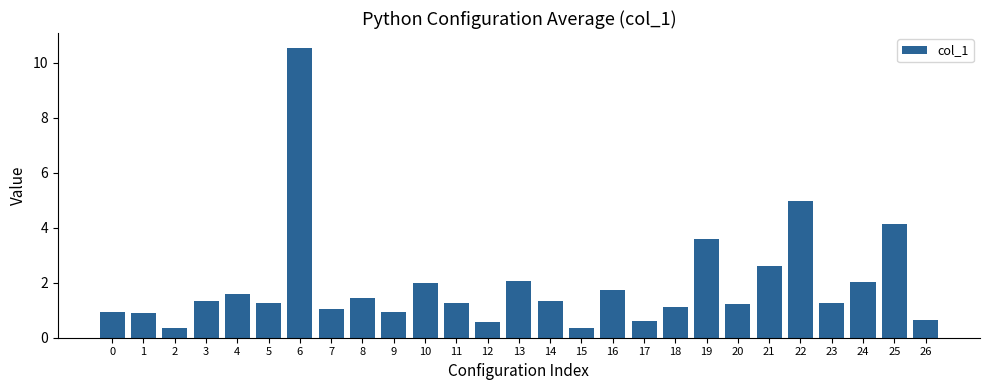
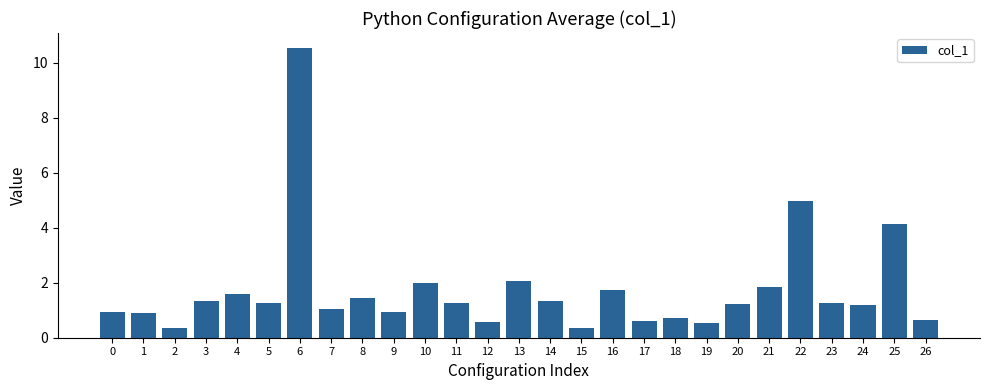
  {
    "0": 0.9,
    "1": 0.9,
    "2": 0.4,
    "3": 1.4,
    "4": 1.6,
    "5": 1.3,
    "6": 10.6,
    "7": 1.1,
    "8": 1.4,
    "9": 0.9,
    "10": 2.0,
    "11": 1.3,
    "12": 0.6,
    "13": 2.1,
    "14": 1.4,
    "15": 0.4,
    "16": 1.7,
    "17": 0.6,
-   "18": 1.1,
-   "19": 3.6,
+   "18": 0.7,
+   "19": 0.5,
    "20": 1.2,
-   "21": 2.6,
+   "21": 1.8,
    "22": 5.0,
    "23": 1.3,
-   "24": 2.0,
+   "24": 1.2,
    "25": 4.1,
    "26": 0.6
  }
